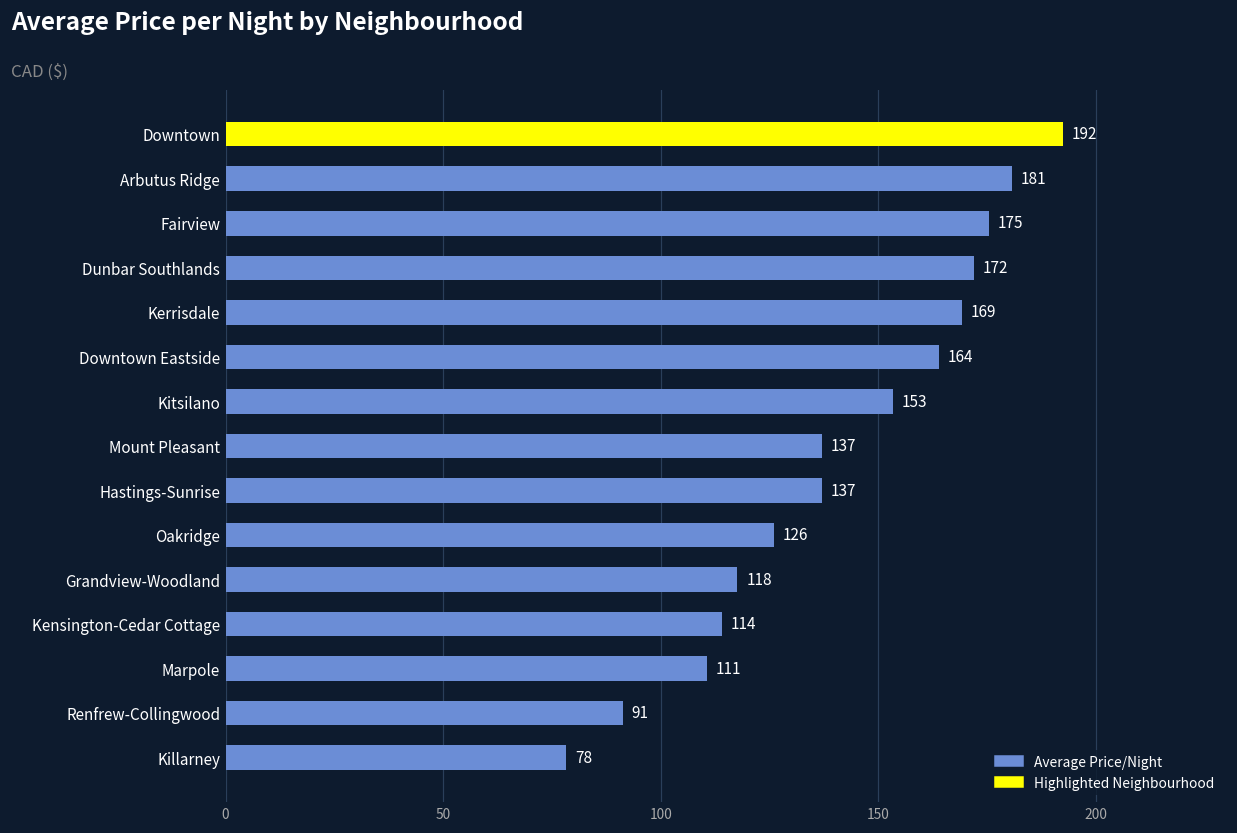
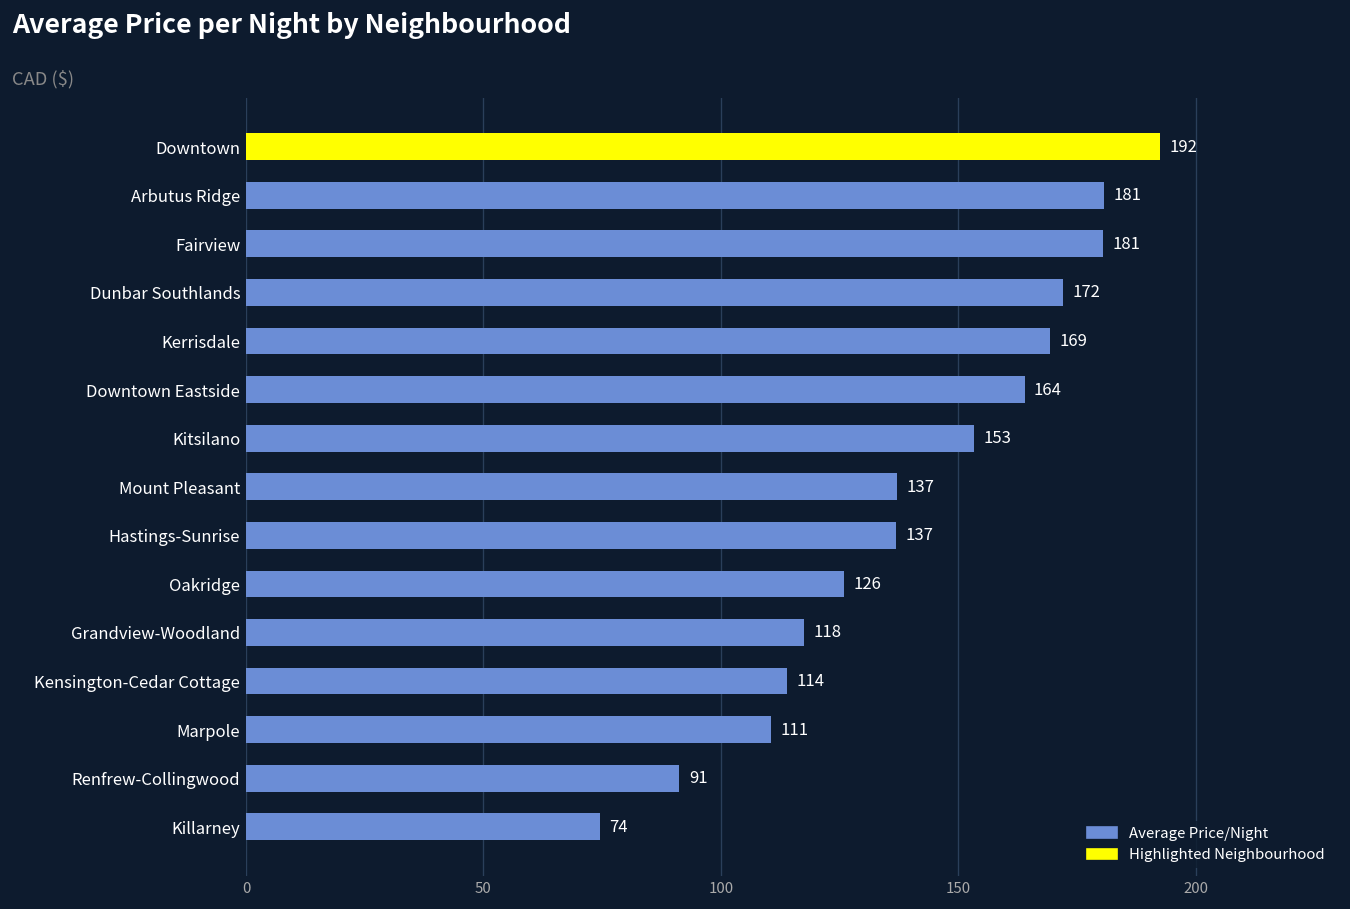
  {
    "Downtown": 192,
    "Arbutus Ridge": 181,
-   "Fairview": 175,
+   "Fairview": 181,
    "Dunbar Southlands": 172,
    "Kerrisdale": 169,
    "Downtown Eastside": 164,
    "Kitsilano": 153,
    "Mount Pleasant": 137,
    "Hastings-Sunrise": 137,
    "Oakridge": 126,
    "Grandview-Woodland": 118,
    "Kensington-Cedar Cottage": 114,
    "Marpole": 111,
    "Renfrew-Collingwood": 91,
-   "Killarney": 78
+   "Killarney": 74
  }
